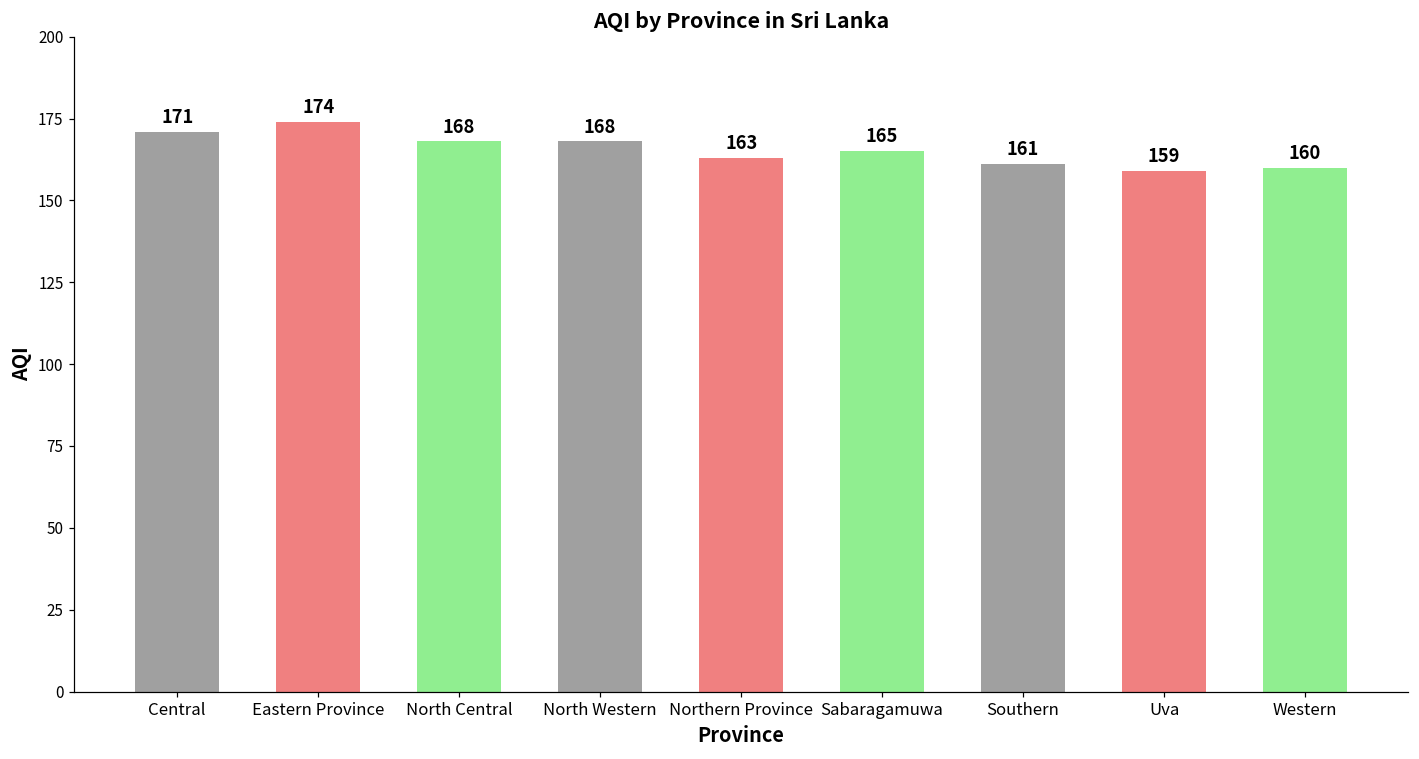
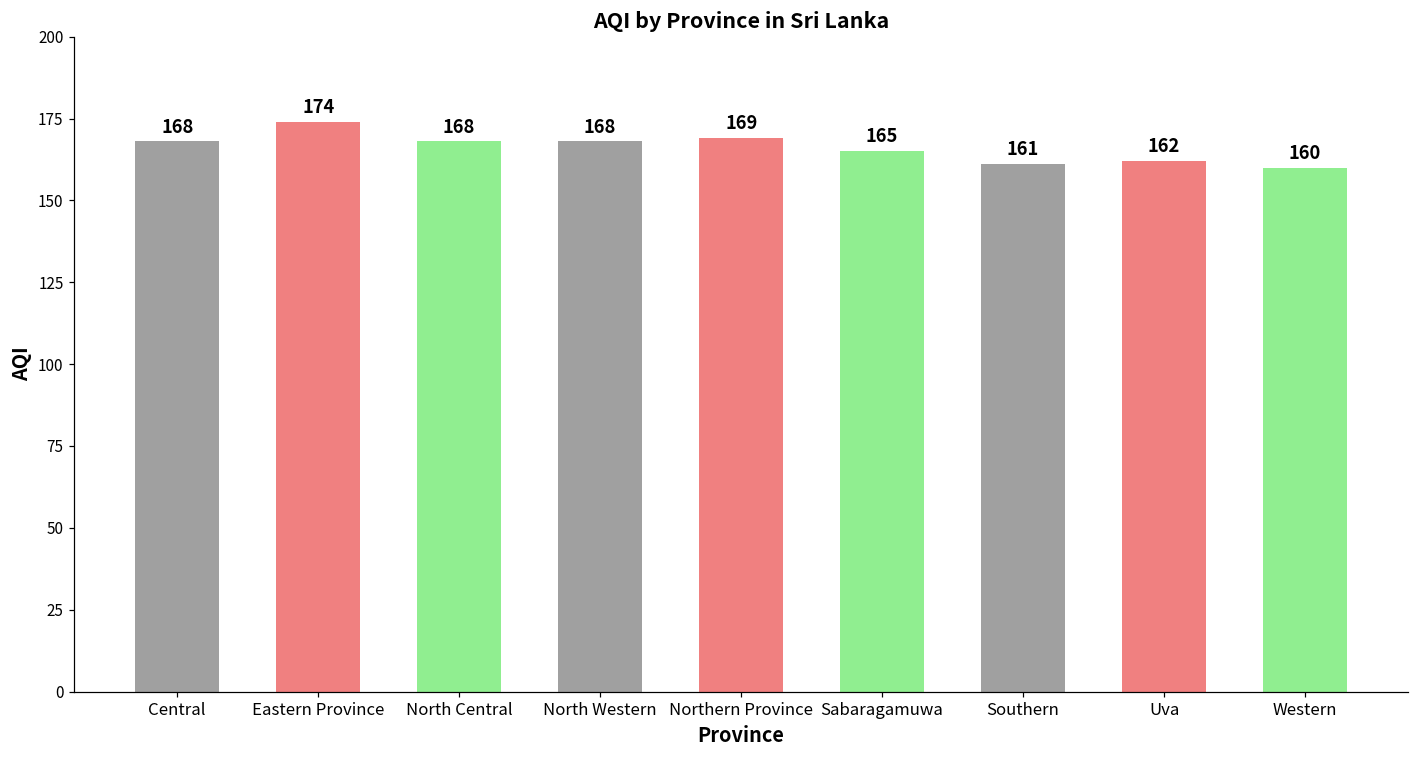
  {
-   "Central": 171,
+   "Central": 168,
    "Eastern Province": 174,
    "North Central": 168,
    "North Western": 168,
-   "Northern Province": 163,
+   "Northern Province": 169,
    "Sabaragamuwa": 165,
    "Southern": 161,
-   "Uva": 159,
+   "Uva": 162,
    "Western": 160
  }
